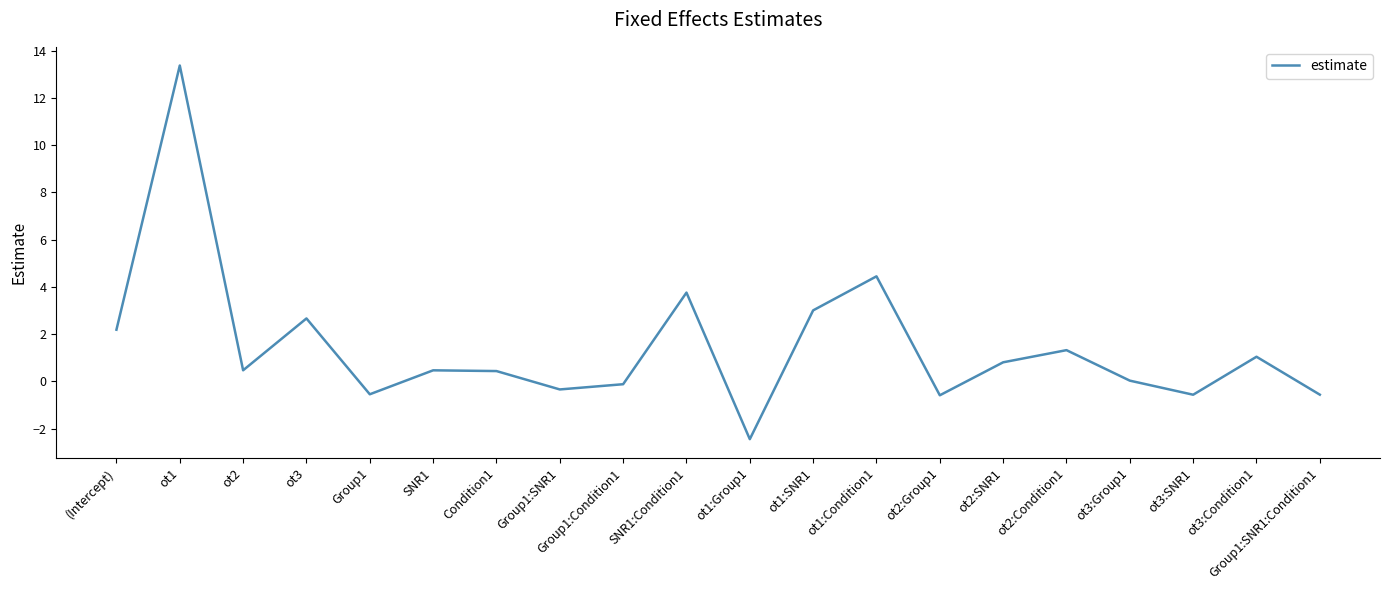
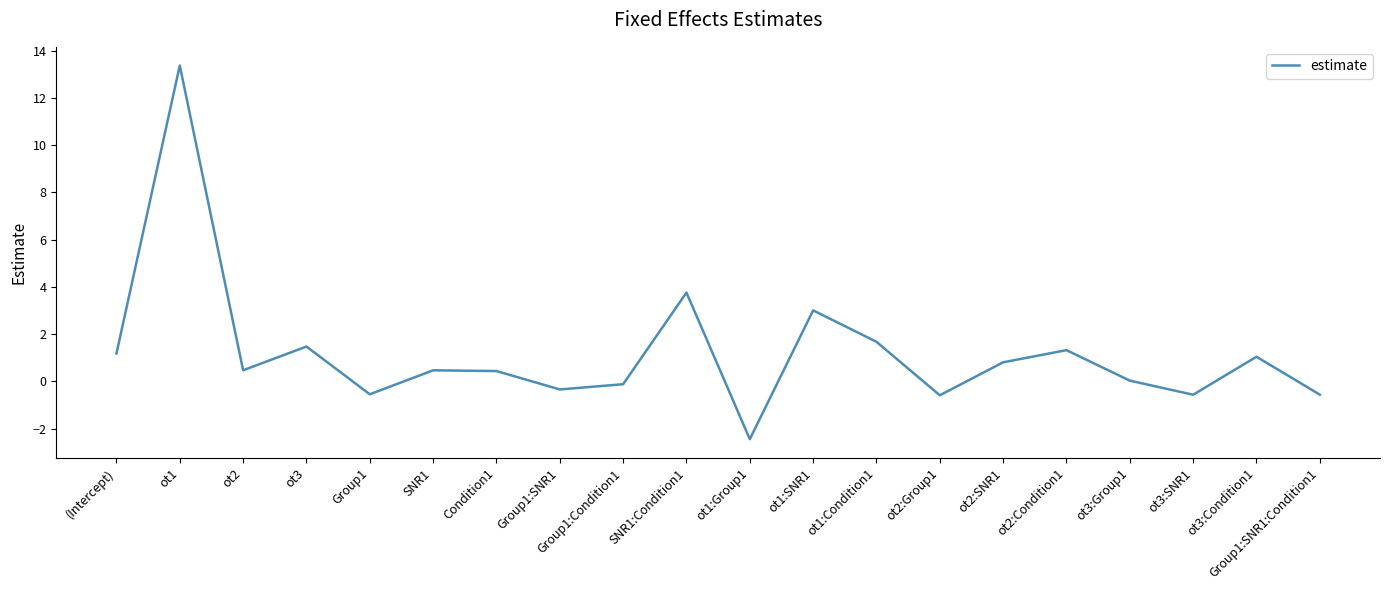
  {
-   "(Intercept)": 2.2,
+   "(Intercept)": 1.2,
    "ot1": 13.4,
    "ot2": 0.5,
-   "ot3": 2.7,
+   "ot3": 1.5,
    "Group1": -0.5,
    "SNR1": 0.5,
    "Condition1": 0.4,
    "Group1:SNR1": -0.3,
    "Group1:Condition1": -0.1,
    "SNR1:Condition1": 3.8,
    "ot1:Group1": -2.4,
    "ot1:SNR1": 3.0,
-   "ot1:Condition1": 4.4,
+   "ot1:Condition1": 1.7,
    "ot2:Group1": -0.6,
    "ot2:SNR1": 0.8,
    "ot2:Condition1": 1.3,
    "ot3:Group1": 0.0,
    "ot3:SNR1": -0.6,
    "ot3:Condition1": 1.0,
    "Group1:SNR1:Condition1": -0.6
  }
